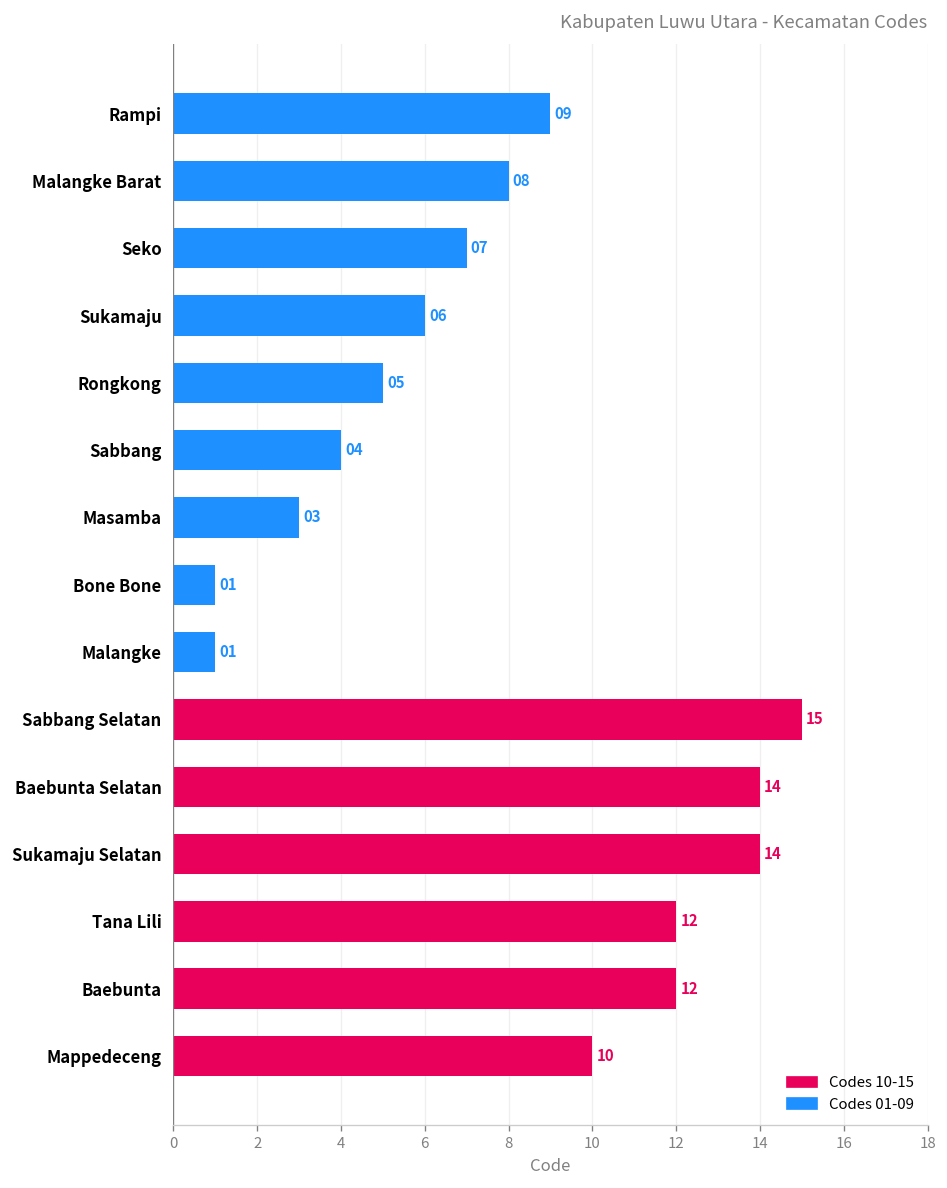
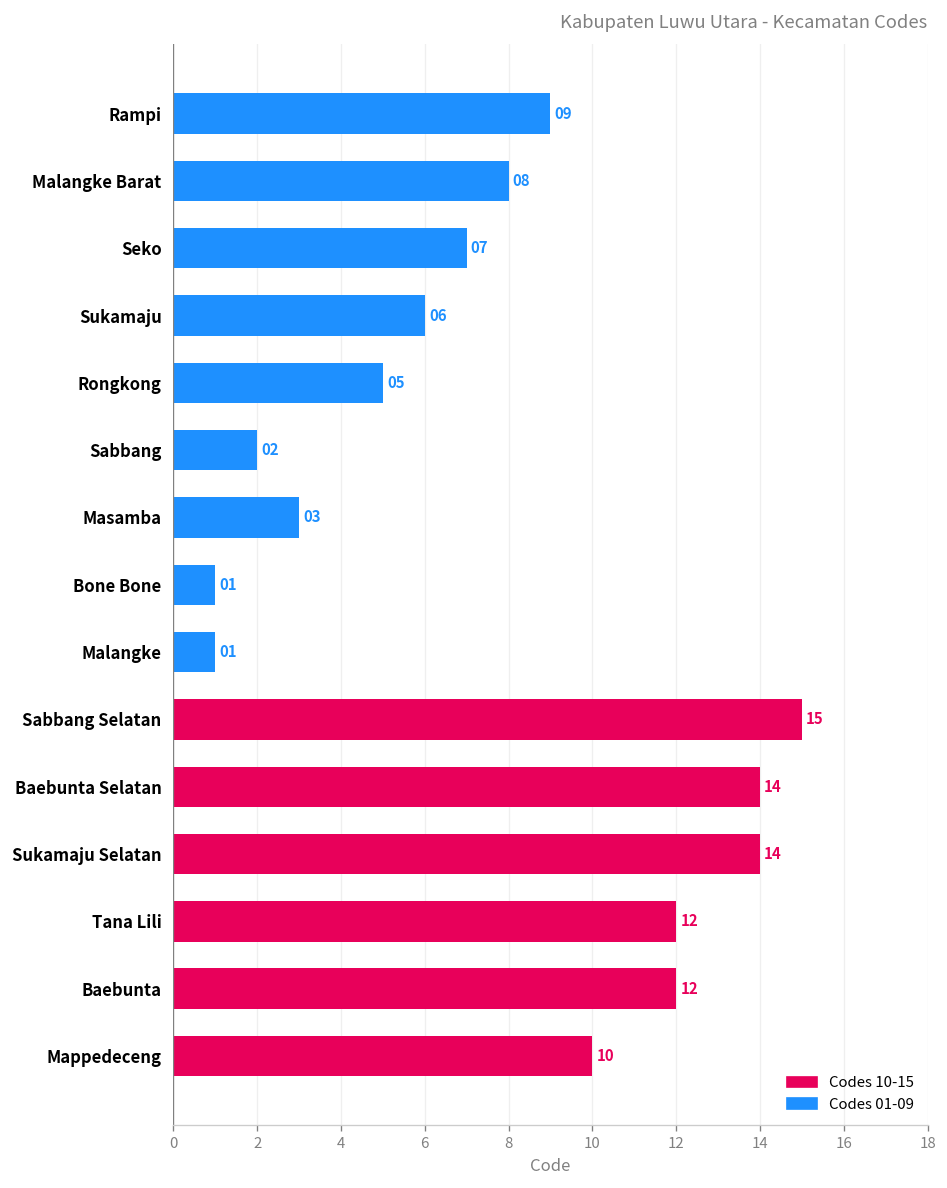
  {
    "Rampi": "09",
    "Malangke Barat": "08",
    "Seko": "07",
    "Sukamaju": "06",
    "Rongkong": "05",
-   "Sabbang": "04",
+   "Sabbang": "02",
    "Masamba": "03",
    "Bone Bone": "01",
    "Malangke": "01",
    "Sabbang Selatan": "15",
    "Baebunta Selatan": "14",
    "Sukamaju Selatan": "14",
    "Tana Lili": "12",
    "Baebunta": "12",
    "Mappedeceng": "10"
  }
